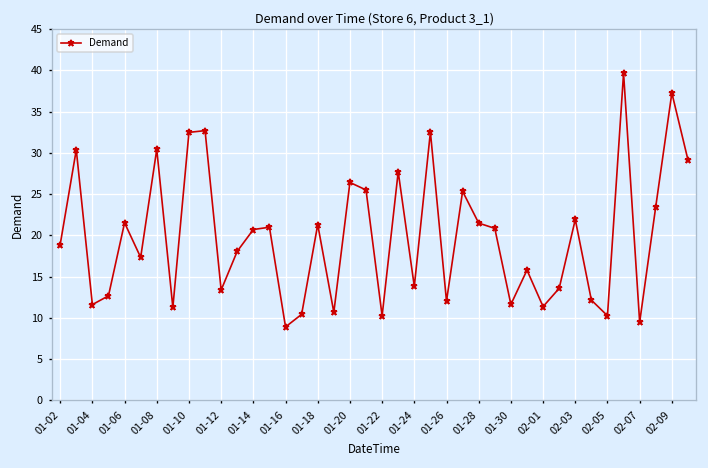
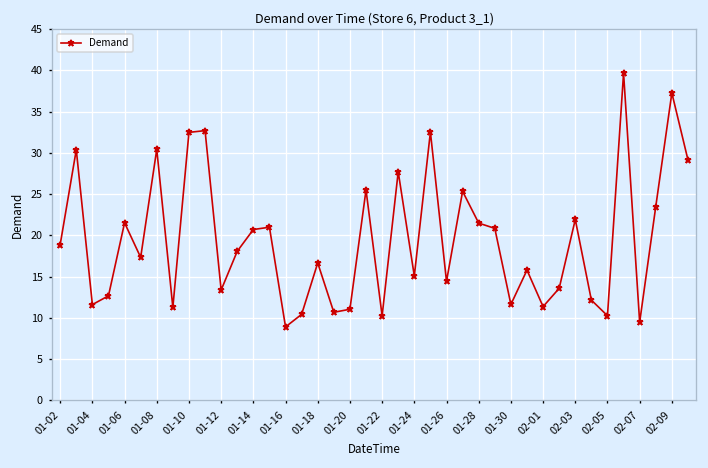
  {
    "01-02": 19,
    "01-04": 12,
    "01-06": 22,
    "01-08": 30,
    "01-10": 32,
    "01-12": 13,
    "01-14": 21,
    "01-16": 9,
-   "01-18": 21,
-   "01-20": 26,
+   "01-18": 17,
+   "01-20": 11,
    "01-22": 10,
-   "01-24": 14,
-   "01-26": 12,
+   "01-24": 15,
+   "01-26": 14,
    "01-28": 22,
    "01-30": 12,
    "02-01": 11,
    "02-03": 22,
    "02-05": 10,
    "02-07": 9,
    "02-09": 37
  }
